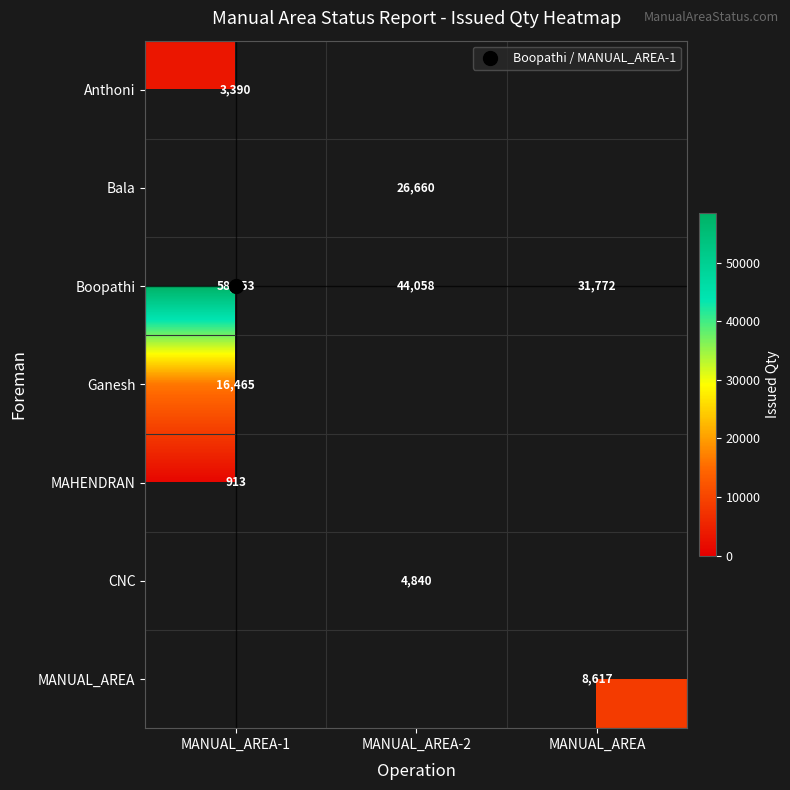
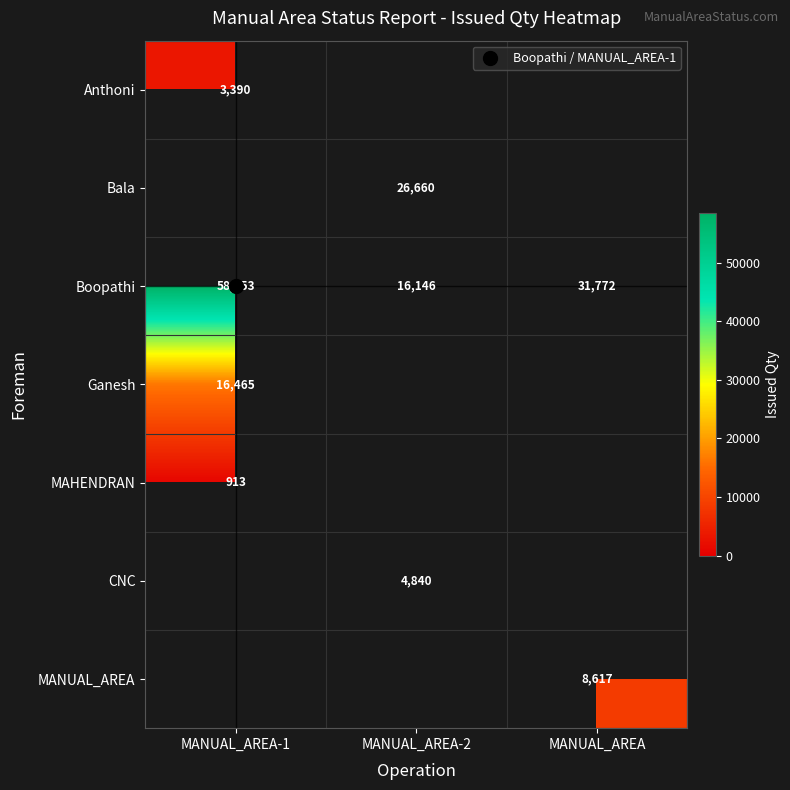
  {
    "Anthoni": {
      "MANUAL_AREA-1": "3,390"
    },
    "Bala": {
      "MANUAL_AREA-2": "26,660"
    },
    "Boopathi": {
-     "MANUAL_AREA-2": "44,058",
+     "MANUAL_AREA-2": "16,146",
      "MANUAL_AREA": "31,772"
    },
    "Ganesh": {
      "MANUAL_AREA-1": "16,465"
    },
    "MAHENDRAN": {
      "MANUAL_AREA-1": "913"
    },
    "CNC": {
      "MANUAL_AREA-2": "4,840"
    },
    "MANUAL_AREA": {
      "MANUAL_AREA": "8,617"
    }
  }
